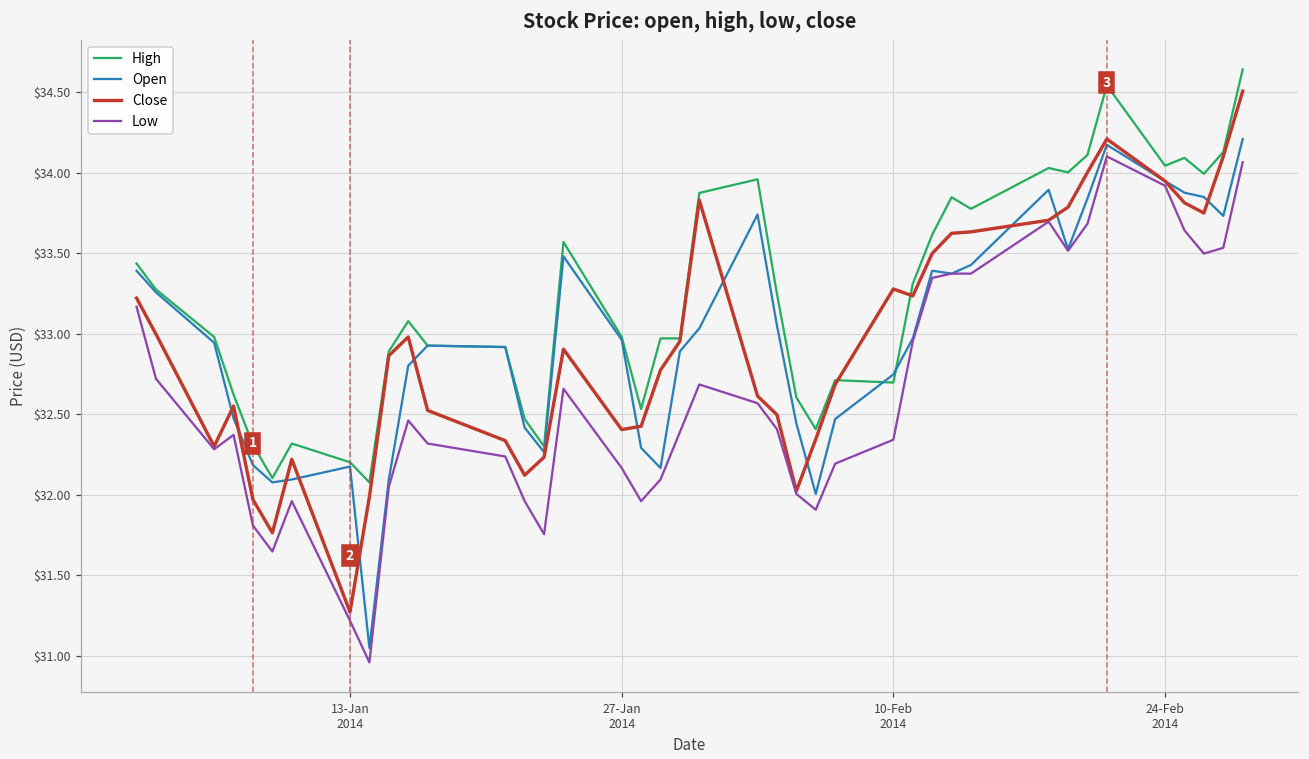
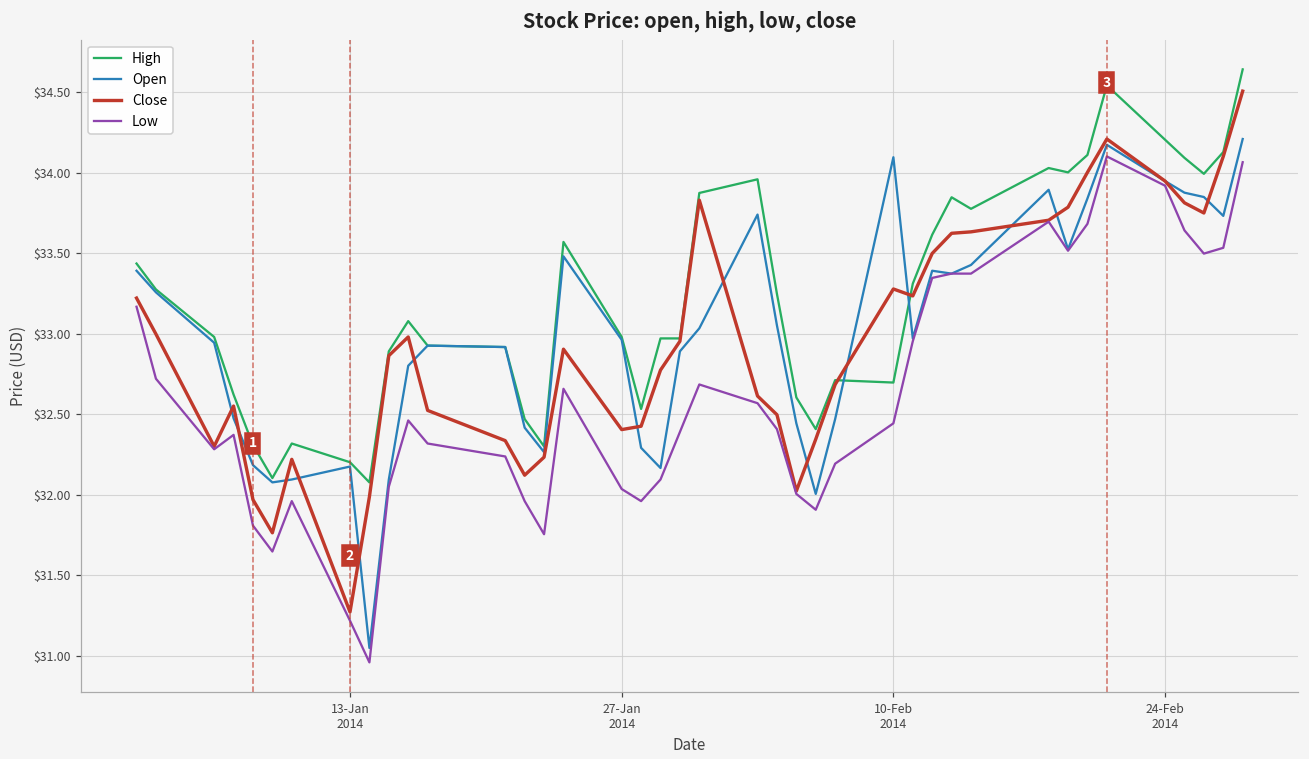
  {
    "High": {
      "13-Jan 2014": "$32.20",
      "27-Jan 2014": "$32.98",
      "10-Feb 2014": "$32.70",
-     "24-Feb 2014": "$34.04"
+     "24-Feb 2014": "$34.20"
    },
    "Open": {
      "13-Jan 2014": "$32.18",
      "27-Jan 2014": "$32.96",
-     "10-Feb 2014": "$32.75"
+     "10-Feb 2014": "$34.10"
    },
    "Close": {
      "13-Jan 2014": "$31.27",
      "27-Jan 2014": "$32.40",
      "10-Feb 2014": "$33.28"
    },
    "Low": {
      "13-Jan 2014": "$31.22",
-     "27-Jan 2014": "$32.17",
-     "10-Feb 2014": "$32.34",
+     "27-Jan 2014": "$32.04",
+     "10-Feb 2014": "$32.44",
      "24-Feb 2014": "$33.92"
    }
  }
